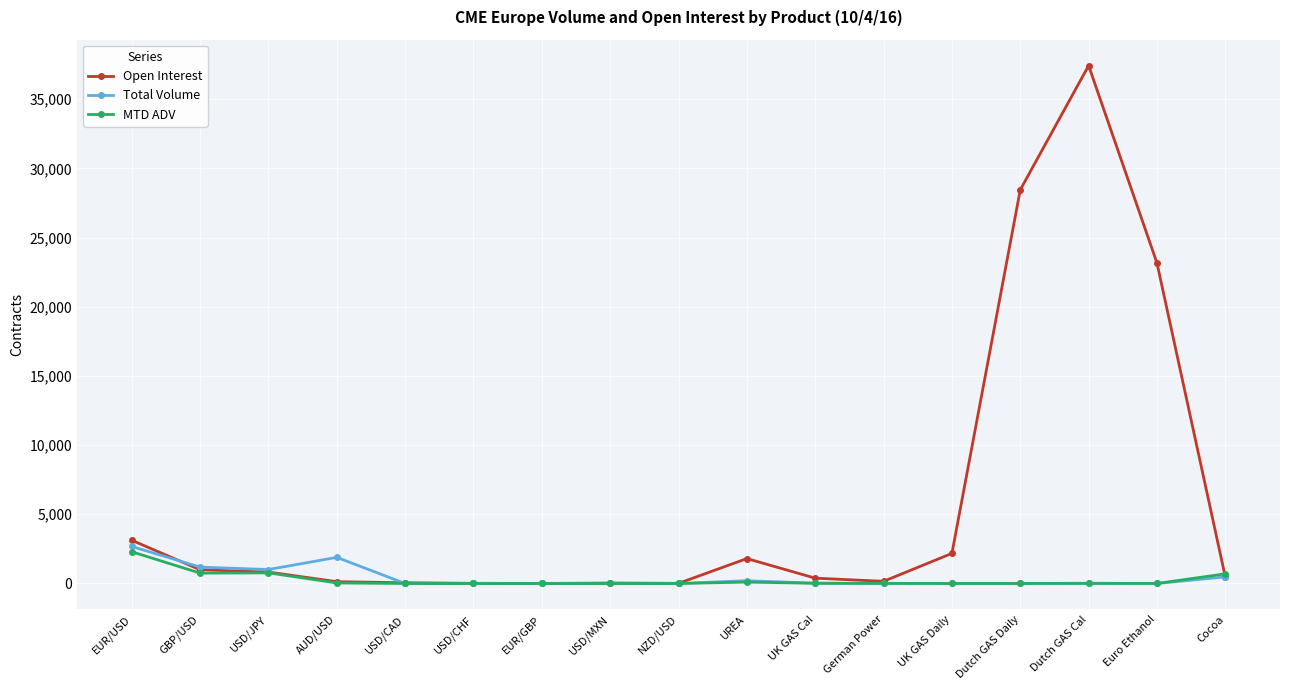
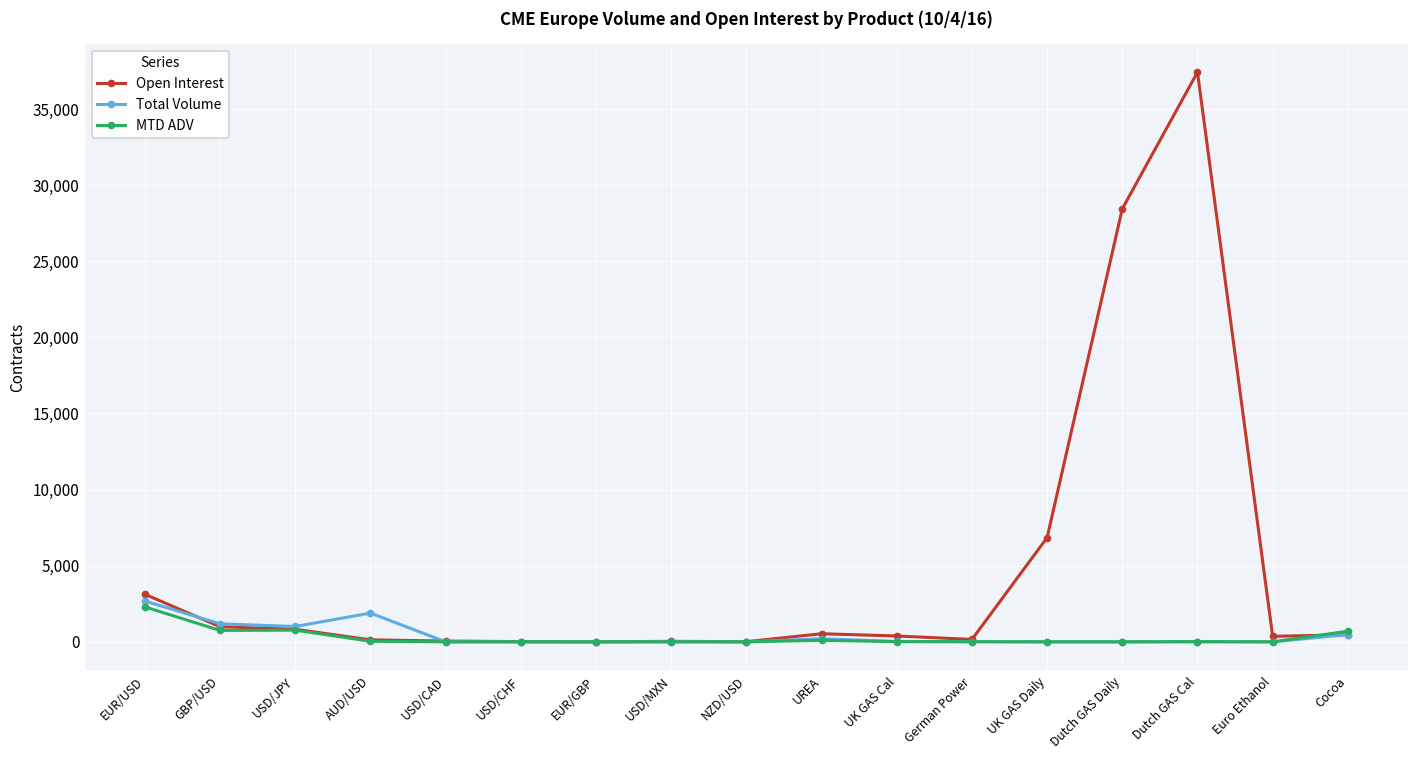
  {
    "Open Interest": {
      "EUR/USD": "3,100",
      "GBP/USD": "1,000",
-     "UREA": "1,800",
+     "UREA": "500",
      "UK GAS Cal": "400",
-     "UK GAS Daily": "2,200",
+     "UK GAS Daily": "6,800",
      "Dutch GAS Daily": "28,400",
      "Dutch GAS Cal": "37,400",
-     "Euro Ethanol": "23,200"
+     "Euro Ethanol": "400"
    },
    "Total Volume": {
      "EUR/USD": "2,700",
      "GBP/USD": "1,200",
      "AUD/USD": "1,900"
    },
    "MTD ADV": {
      "EUR/USD": "2,300",
      "GBP/USD": "700",
      "Cocoa": "700"
    }
  }
